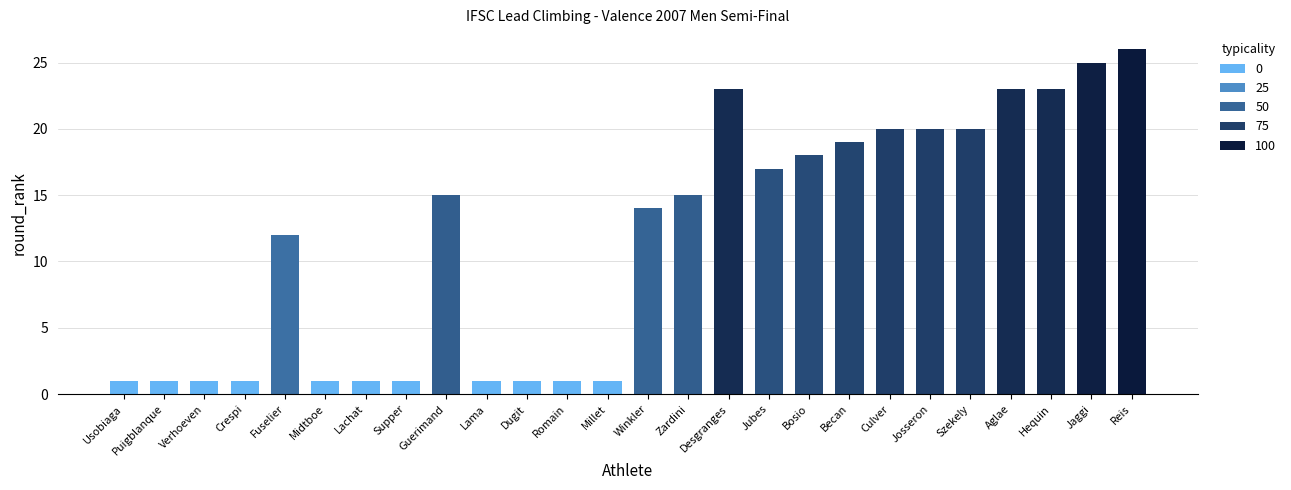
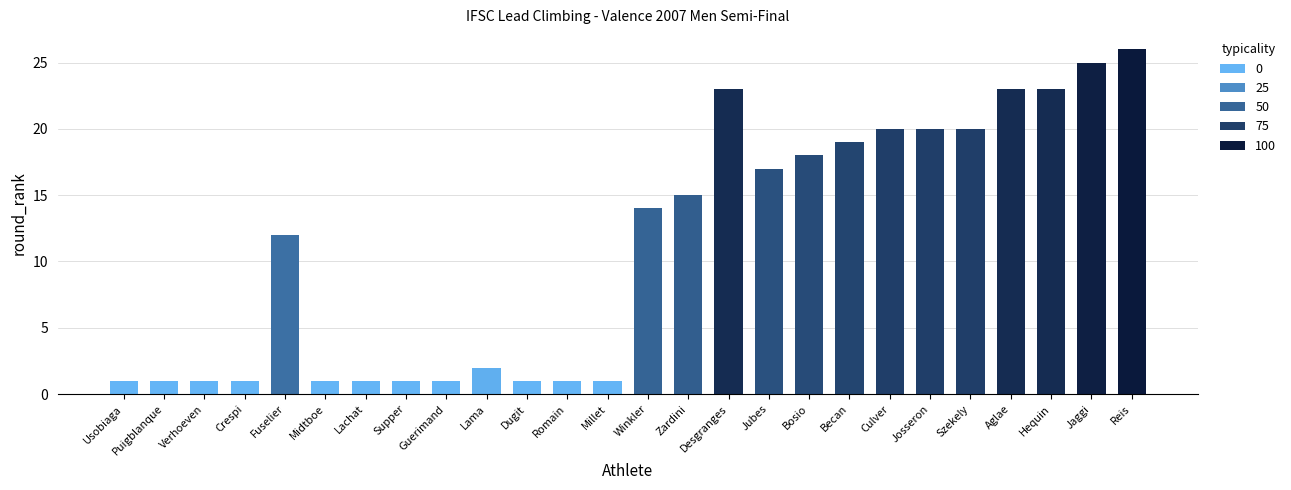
  {
    "Usobiaga": 1,
    "Puigblanque": 1,
    "Verhoeven": 1,
    "Crespi": 1,
    "Fuselier": 12,
    "Midtboe": 1,
    "Lachat": 1,
    "Supper": 1,
-   "Guerimand": 15,
-   "Lama": 1,
+   "Guerimand": 1,
+   "Lama": 2,
    "Dugit": 1,
    "Romain": 1,
    "Millet": 1,
    "Winkler": 14,
    "Zardini": 15,
    "Desgranges": 23,
    "Jubes": 17,
    "Bosio": 18,
    "Becan": 19,
    "Culver": 20,
    "Josseron": 20,
    "Szekely": 20,
    "Aglae": 23,
    "Hequin": 23,
    "Jaggi": 25,
    "Reis": 26
  }
